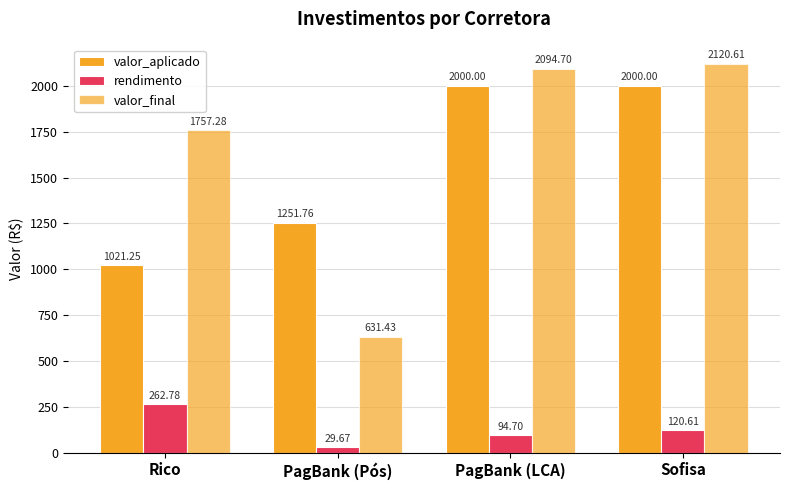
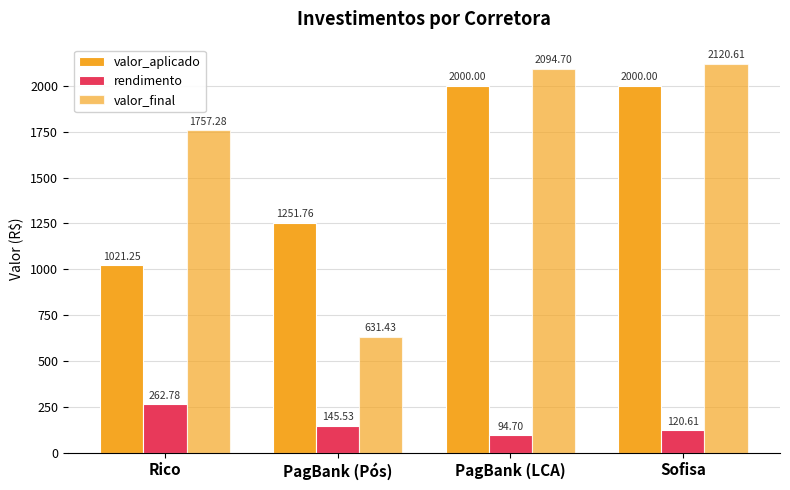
  {
    "rendimento": {
      "Rico": 262.78,
-     "PagBank (Pós)": 29.67,
+     "PagBank (Pós)": 145.53,
      "PagBank (LCA)": 94.70,
      "Sofisa": 120.61
    }
  }
